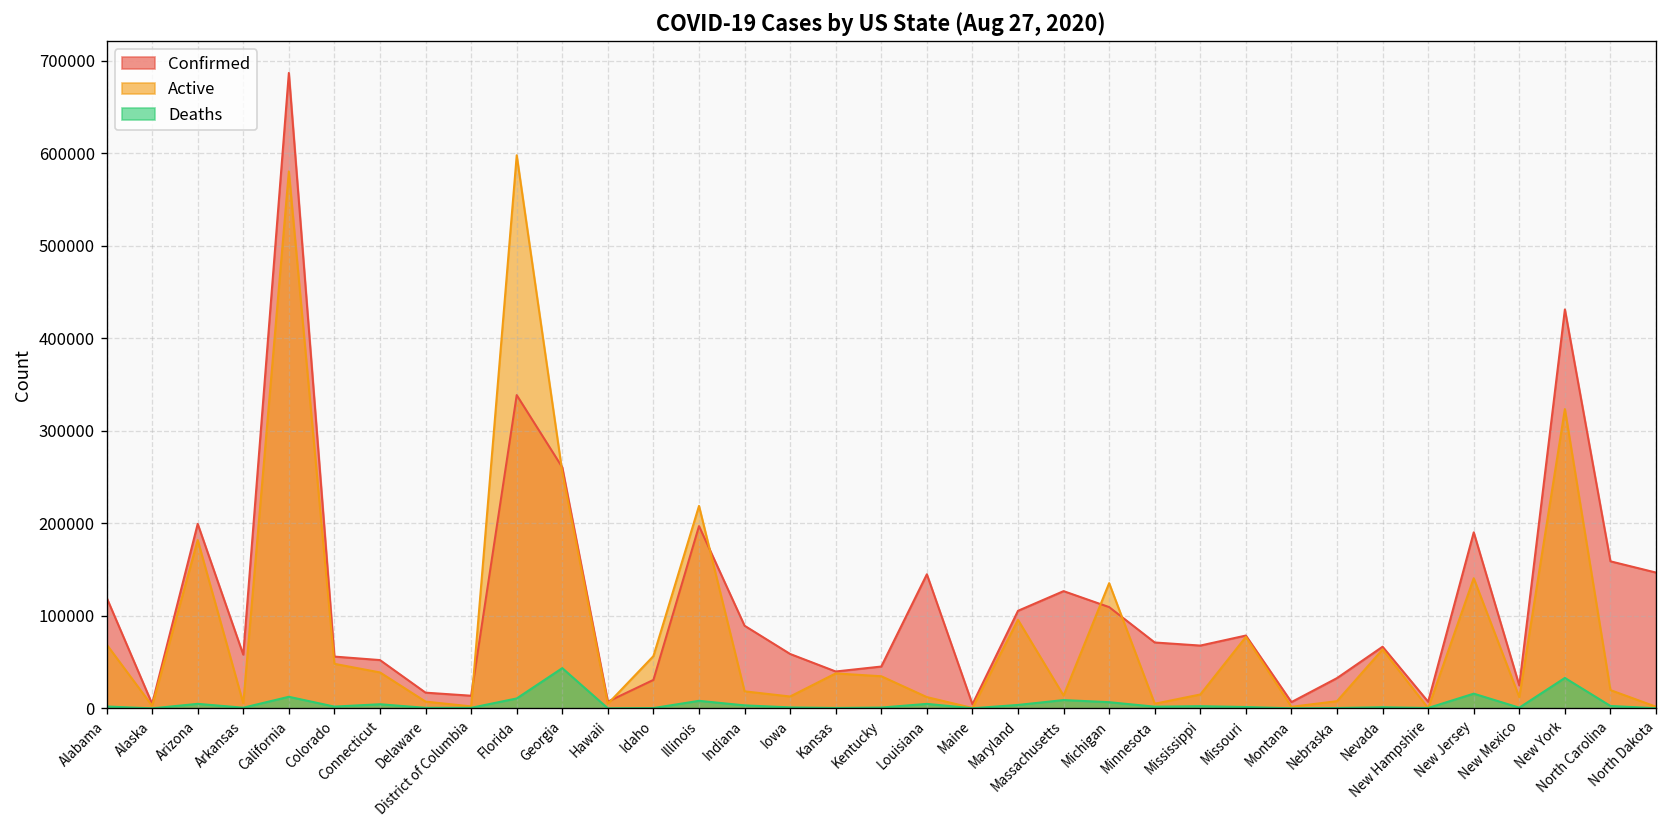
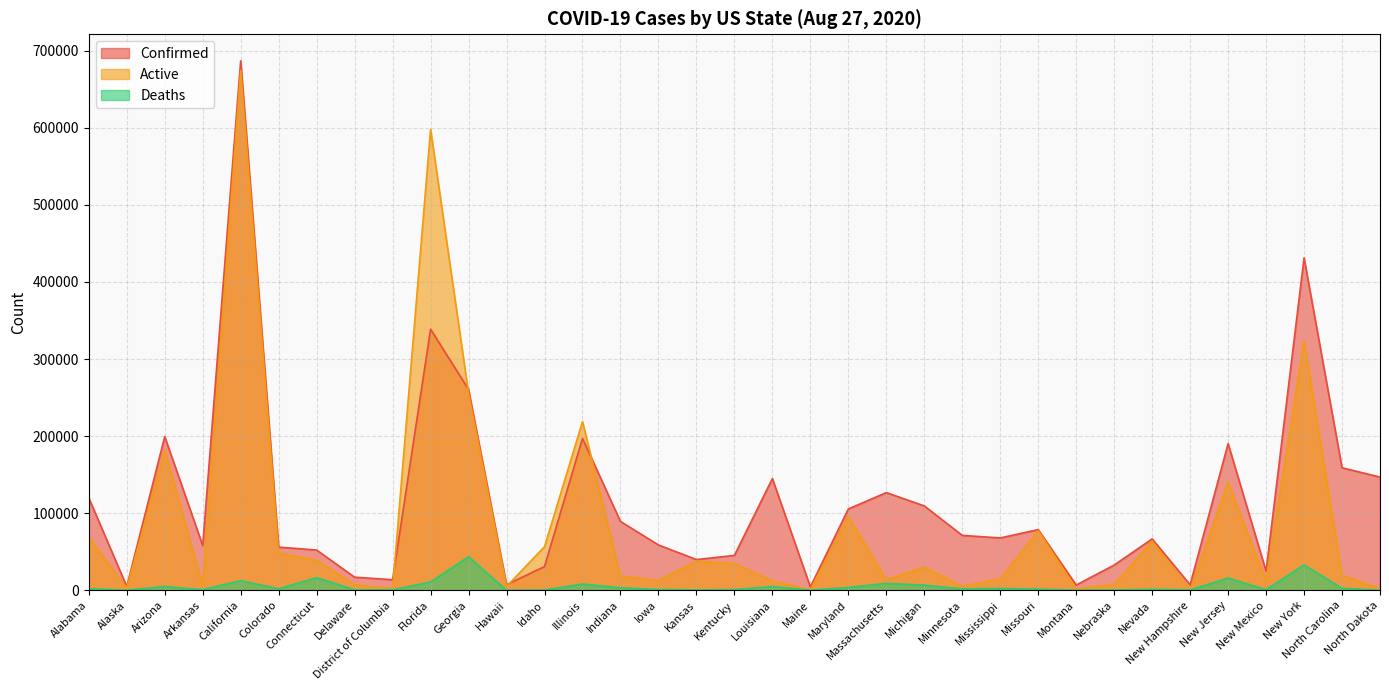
  {
    "Confirmed": {
      "Alabama": 120000,
      "Arizona": 200000,
      "Arkansas": 60000,
      "California": 690000,
      "Colorado": 60000,
      "Connecticut": 50000,
      "Delaware": 20000,
      "District of Columbia": 10000,
      "Florida": 340000,
      "Georgia": 260000,
      "Idaho": 30000,
      "Illinois": 200000,
      "Indiana": 90000,
      "Iowa": 60000,
      "Kentucky": 50000,
      "Louisiana": 140000,
      "Maine": 0,
      "Maryland": 110000,
      "Massachusetts": 130000,
      "Michigan": 110000,
      "Minnesota": 70000,
      "Mississippi": 70000,
      "Montana": 10000,
      "Nebraska": 30000,
      "New Hampshire": 10000,
      "New Jersey": 190000,
      "New Mexico": 20000,
      "New York": 430000,
      "North Carolina": 160000,
      "North Dakota": 150000
    },
    "Active": {
      "Alabama": 70000,
      "Arizona": 180000,
      "Arkansas": 10000,
-     "California": 580000,
+     "California": 670000,
      "Colorado": 50000,
      "Connecticut": 40000,
      "Delaware": 10000,
      "Florida": 600000,
      "Georgia": 260000,
      "Idaho": 60000,
      "Illinois": 220000,
      "Indiana": 20000,
      "Iowa": 10000,
      "Kentucky": 30000,
      "Louisiana": 10000,
      "Maryland": 100000,
      "Massachusetts": 10000,
-     "Michigan": 140000,
+     "Michigan": 30000,
      "Mississippi": 20000,
      "Nebraska": 10000,
      "New Jersey": 140000,
      "New Mexico": 10000,
      "New York": 320000,
      "North Carolina": 20000
    },
    "Deaths": {
      "Alabama": 0,
      "Arizona": 0,
      "Arkansas": 0,
      "California": 10000,
      "Colorado": 0,
-     "Connecticut": 0,
+     "Connecticut": 20000,
      "Delaware": 0,
      "Florida": 10000,
      "Georgia": 40000,
      "Hawaii": 0,
      "Idaho": 0,
      "Illinois": 10000,
      "Indiana": 0,
      "Iowa": 0,
      "Kansas": 0,
      "Kentucky": 0,
      "Louisiana": 0,
      "Maryland": 0,
      "Massachusetts": 10000,
      "Michigan": 10000,
      "Mississippi": 0,
      "Missouri": 0,
      "Nebraska": 0,
      "Nevada": 0,
      "New Jersey": 20000,
      "New Mexico": 0,
      "New York": 30000,
      "North Carolina": 0
    }
  }
